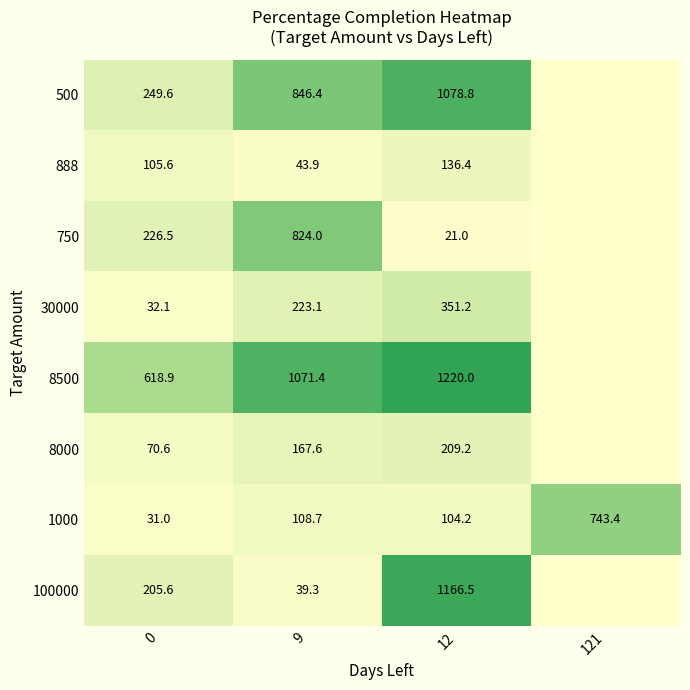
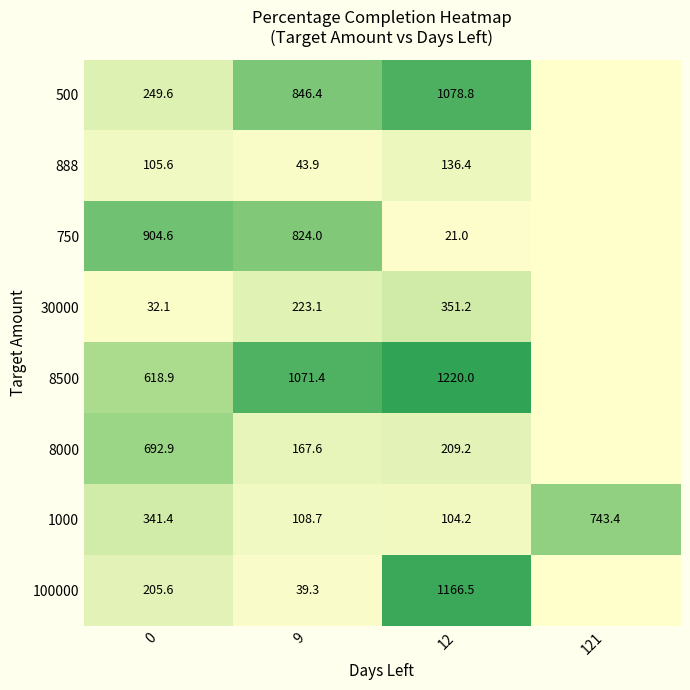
  {
    "500": {
      "0": 249.6,
      "9": 846.4,
      "12": 1078.8
    },
    "888": {
      "0": 105.6,
      "9": 43.9,
      "12": 136.4
    },
    "750": {
-     "0": 226.5,
+     "0": 904.6,
      "9": 824.0,
      "12": 21.0
    },
    "30000": {
      "0": 32.1,
      "9": 223.1,
      "12": 351.2
    },
    "8500": {
      "0": 618.9,
      "9": 1071.4,
      "12": 1220.0
    },
    "8000": {
-     "0": 70.6,
+     "0": 692.9,
      "9": 167.6,
      "12": 209.2
    },
    "1000": {
-     "0": 31.0,
+     "0": 341.4,
      "9": 108.7,
      "12": 104.2,
      "121": 743.4
    },
    "100000": {
      "0": 205.6,
      "9": 39.3,
      "12": 1166.5
    }
  }
